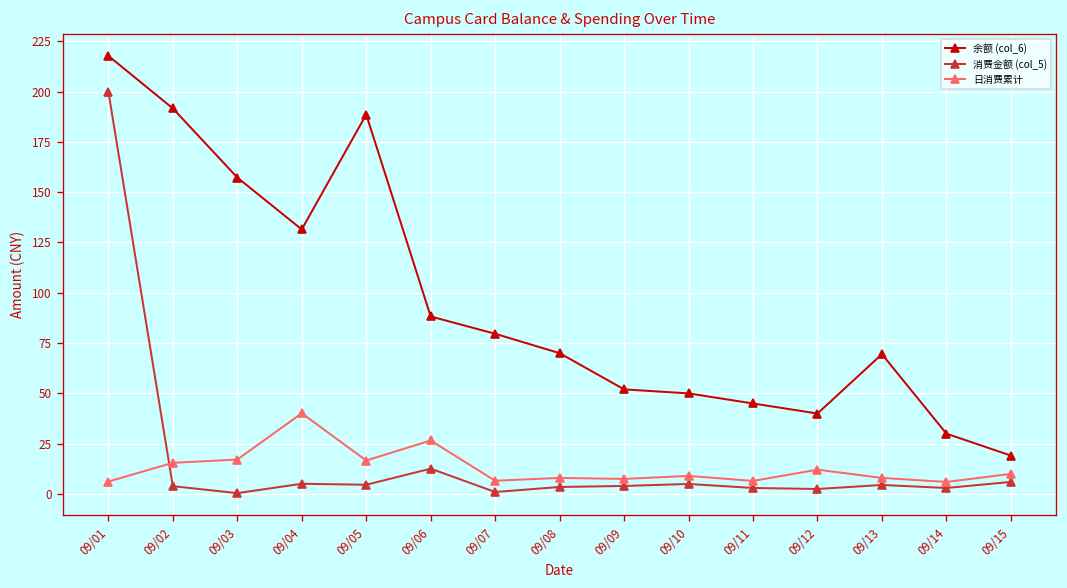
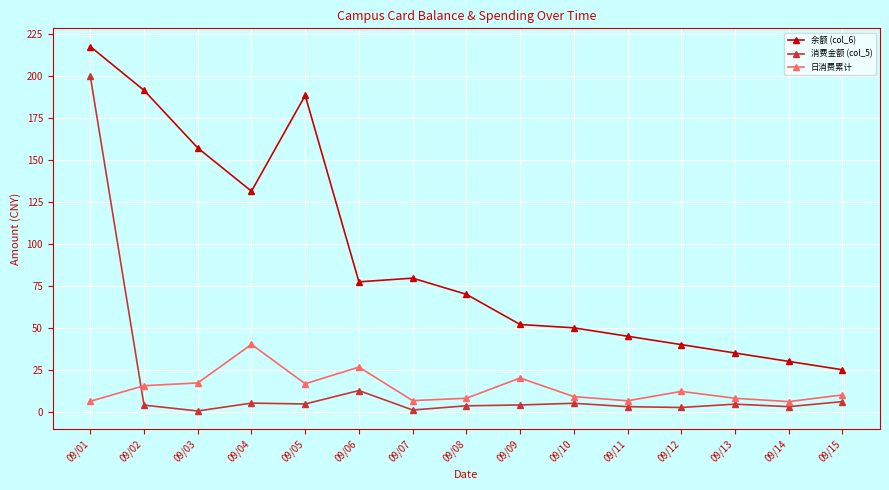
  {
    "余额 (col_6)": {
      "09/01": 218,
      "09/02": 192,
      "09/03": 157,
      "09/04": 131,
      "09/05": 189,
-     "09/06": 88,
+     "09/06": 77,
      "09/07": 80,
      "09/08": 70,
      "09/09": 52,
      "09/10": 50,
      "09/11": 45,
      "09/12": 40,
-     "09/13": 70,
+     "09/13": 35,
      "09/14": 30,
-     "09/15": 19
+     "09/15": 25
    },
    "消费金额 (col_5)": {
      "09/01": 200,
      "09/02": 4,
      "09/03": 0,
      "09/04": 5,
      "09/05": 5,
      "09/06": 13,
      "09/07": 1,
      "09/08": 4,
      "09/09": 4,
      "09/10": 5,
      "09/11": 3,
      "09/12": 3,
      "09/13": 5,
      "09/14": 3,
      "09/15": 6
    },
    "日消费累计": {
      "09/01": 6,
      "09/02": 16,
      "09/03": 17,
      "09/04": 40,
      "09/05": 17,
      "09/06": 27,
      "09/07": 7,
      "09/08": 8,
-     "09/09": 8,
+     "09/09": 20,
      "09/10": 9,
      "09/11": 7,
      "09/12": 12,
      "09/13": 8,
      "09/14": 6,
      "09/15": 10
    }
  }
